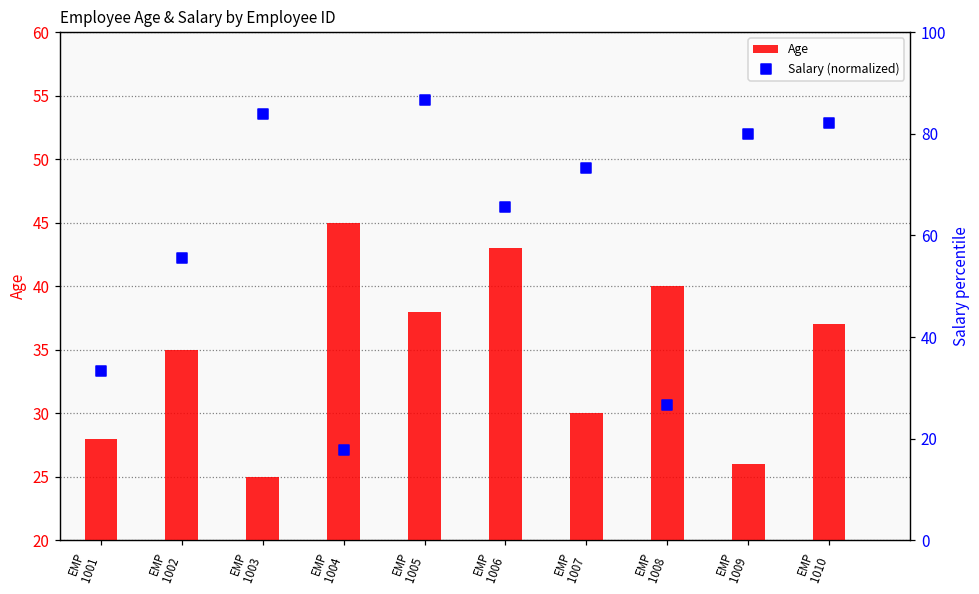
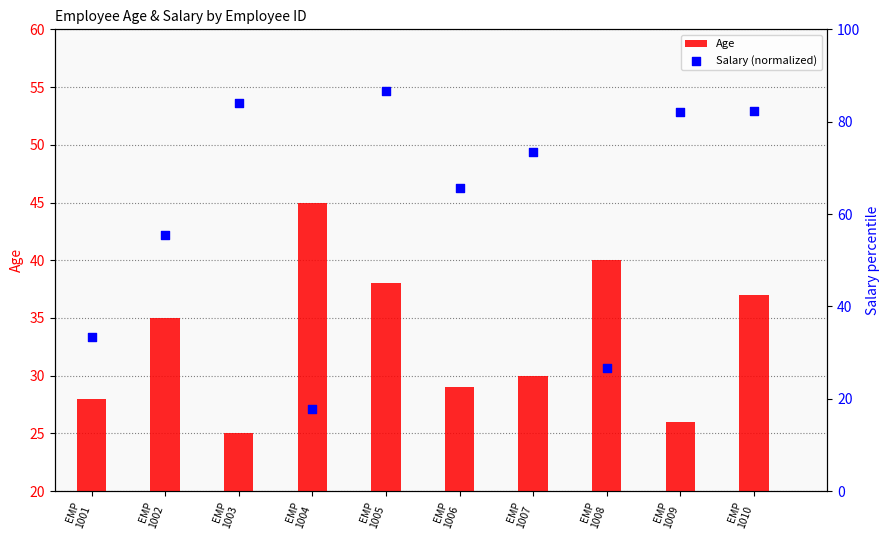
  {
    "Age": {
      "EMP 1001": 28,
      "EMP 1002": 35,
      "EMP 1003": 25,
      "EMP 1004": 45,
      "EMP 1005": 38,
-     "EMP 1006": 43,
+     "EMP 1006": 29,
      "EMP 1007": 30,
      "EMP 1008": 40,
      "EMP 1009": 26,
      "EMP 1010": 37
    },
    "Salary (normalized)": {
-     "EMP 1009": 80
+     "EMP 1009": 82
    }
  }
